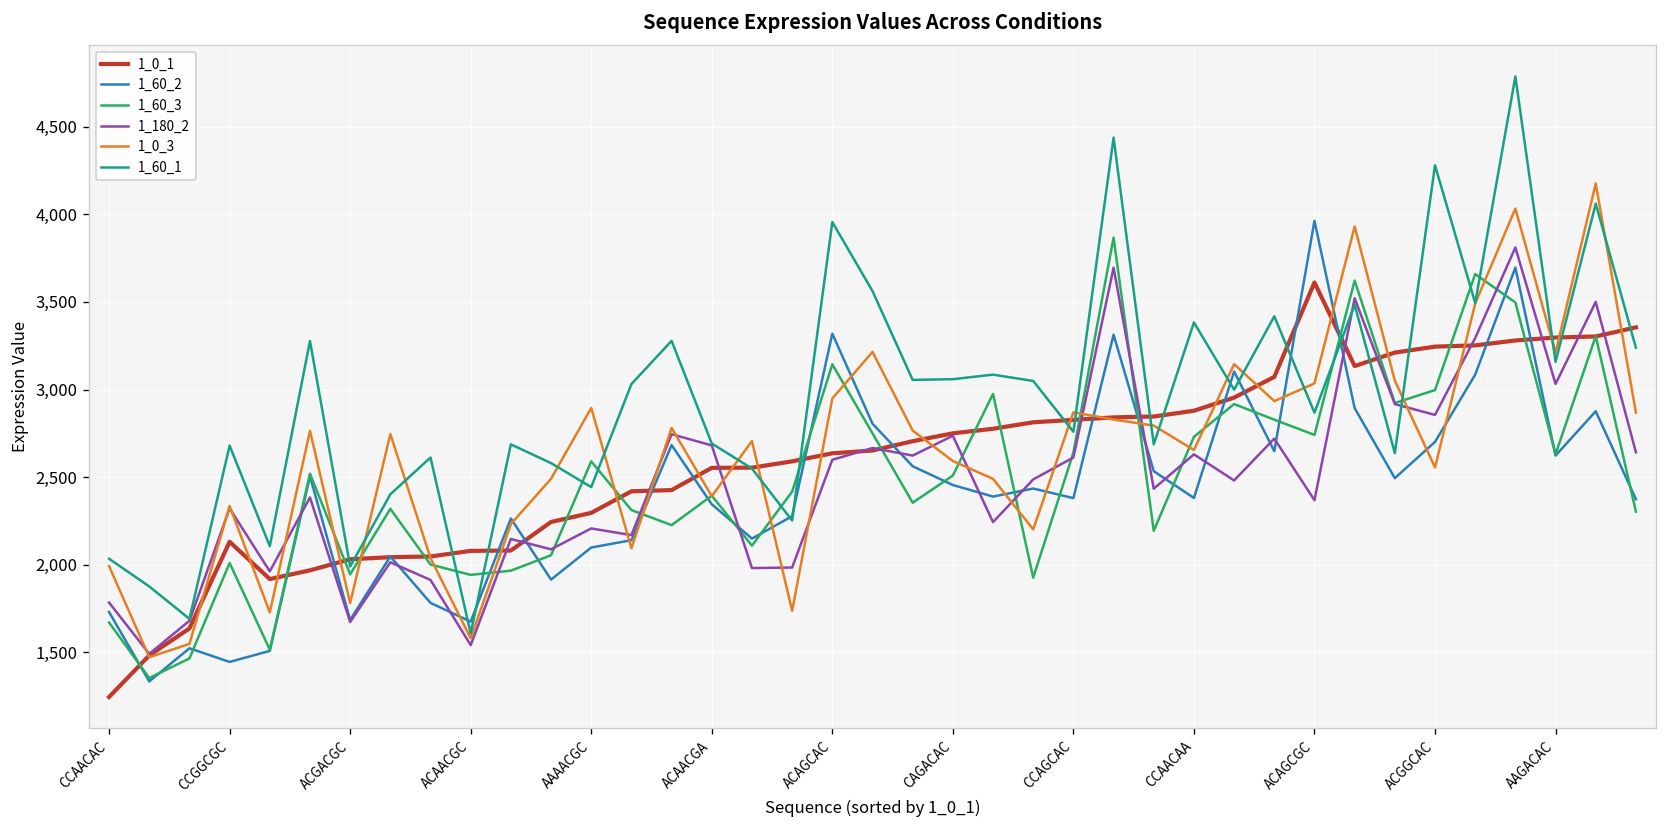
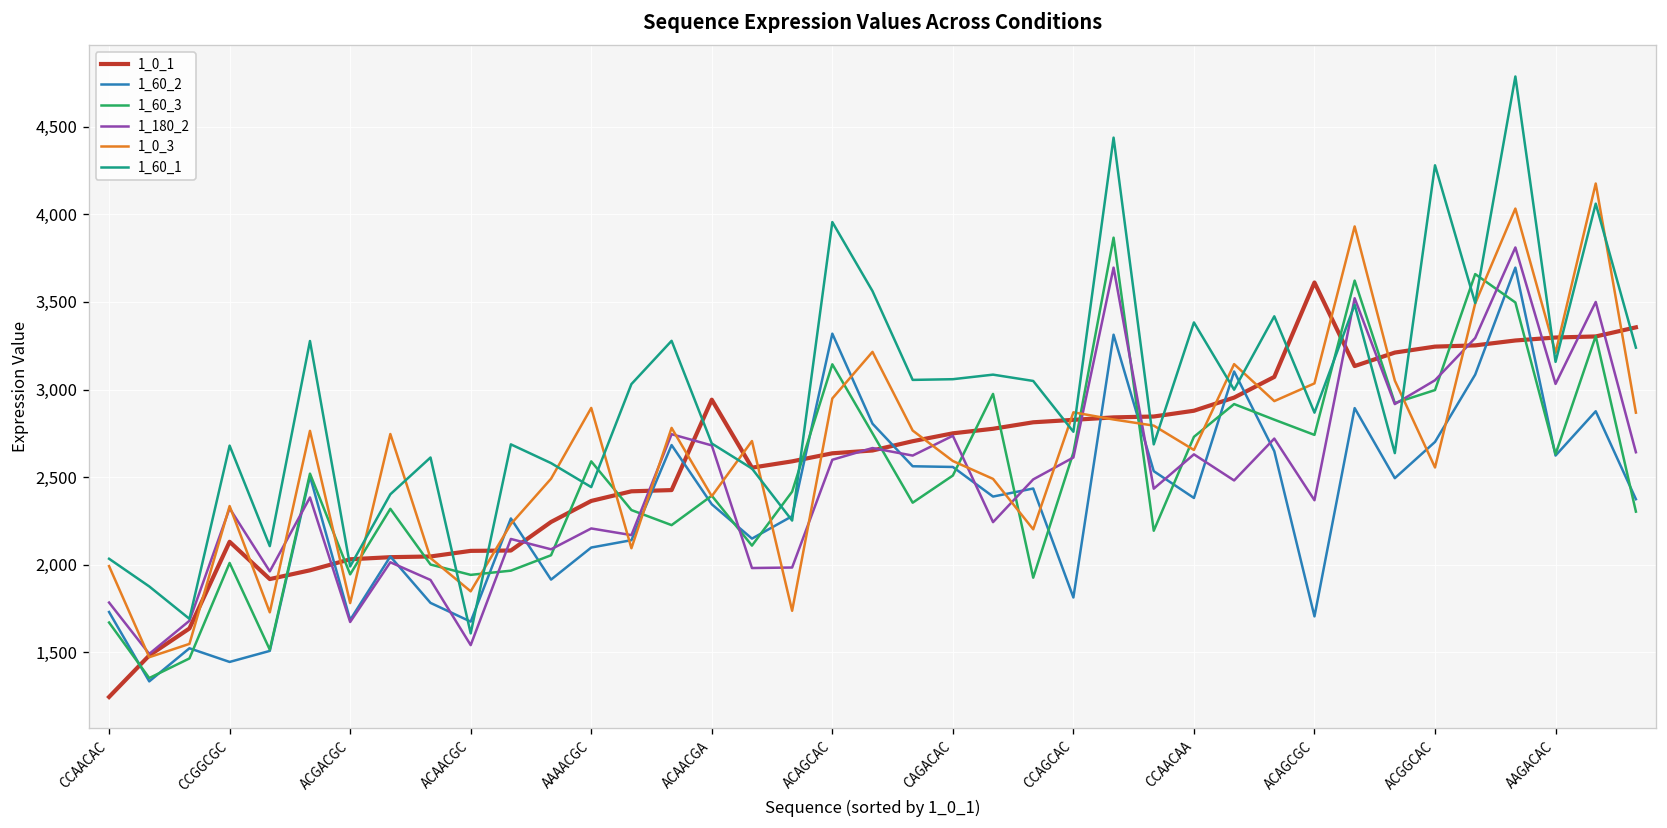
  {
    "1_0_1": {
      "CCAACAC": "1,250",
      "CCGGCGC": "2,130",
      "ACGACGC": "2,030",
      "ACAACGC": "2,080",
-     "AAAACGC": "2,300",
-     "ACAACGA": "2,550",
+     "AAAACGC": "2,360",
+     "ACAACGA": "2,940",
      "ACAGCAC": "2,640",
      "CCAGCAC": "2,830",
      "CCAACAA": "2,880",
      "ACAGCGC": "3,610",
      "ACGGCAC": "3,250",
      "AAGACAC": "3,300"
    },
    "1_60_2": {
      "CCAACAC": "1,730",
      "CCGGCGC": "1,450",
      "ACAACGC": "1,680",
      "AAAACGC": "2,100",
      "ACAACGA": "2,350",
      "ACAGCAC": "3,320",
-     "CAGACAC": "2,460",
-     "CCAGCAC": "2,380",
+     "CAGACAC": "2,560",
+     "CCAGCAC": "1,810",
      "CCAACAA": "2,380",
-     "ACAGCGC": "3,960",
+     "ACAGCGC": "1,710",
      "ACGGCAC": "2,700"
    },
    "1_180_2": {
      "CCAACAC": "1,780",
      "ACAACGC": "1,540",
      "AAAACGC": "2,210",
      "ACAGCAC": "2,600",
      "CCAGCAC": "2,610",
      "CCAACAA": "2,630",
      "ACAGCGC": "2,370",
-     "ACGGCAC": "2,860",
+     "ACGGCAC": "3,050",
      "AAGACAC": "3,030"
    },
    "1_0_3": {
      "CCAACAC": "1,990",
      "ACGACGC": "1,780",
-     "ACAACGC": "1,580",
+     "ACAACGC": "1,850",
      "AAAACGC": "2,900",
      "ACAGCAC": "2,950",
      "CAGACAC": "2,590",
      "CCAGCAC": "2,870",
      "CCAACAA": "2,660",
      "ACAGCGC": "3,040",
      "ACGGCAC": "2,560",
      "AAGACAC": "3,210"
    }
  }
